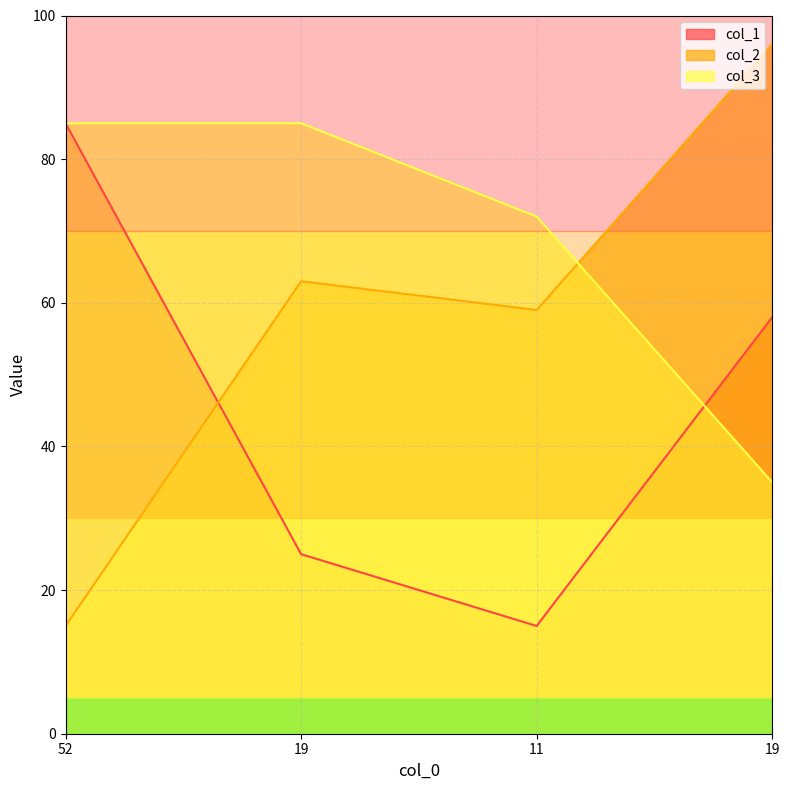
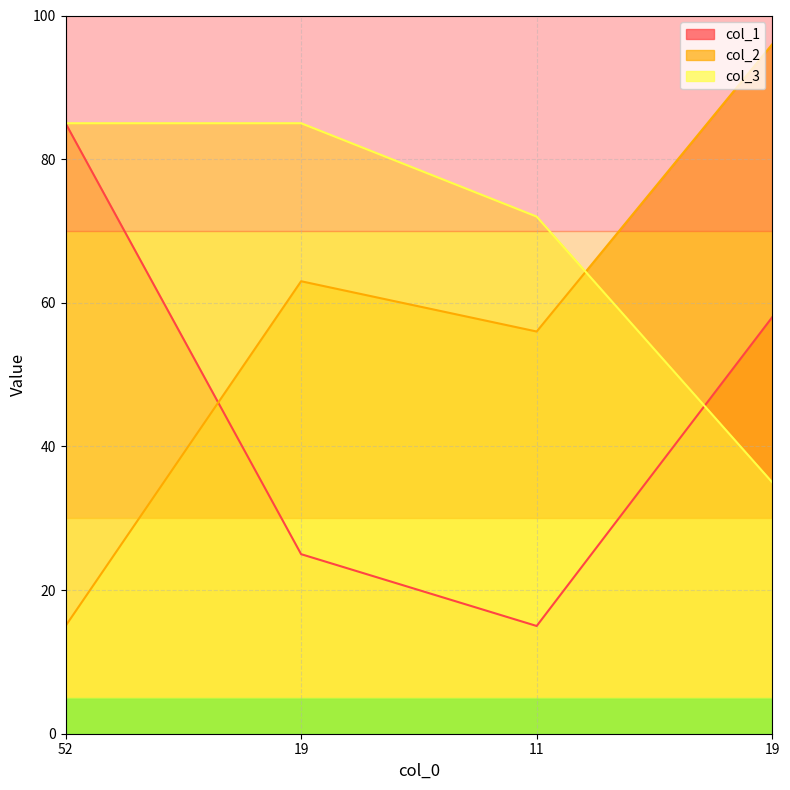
  {
    "col_1": {
      "11": 15
    },
    "col_2": {
      "52": 15,
-     "11": 59
+     "11": 56
    },
    "col_3": {
      "11": 72
    }
  }
